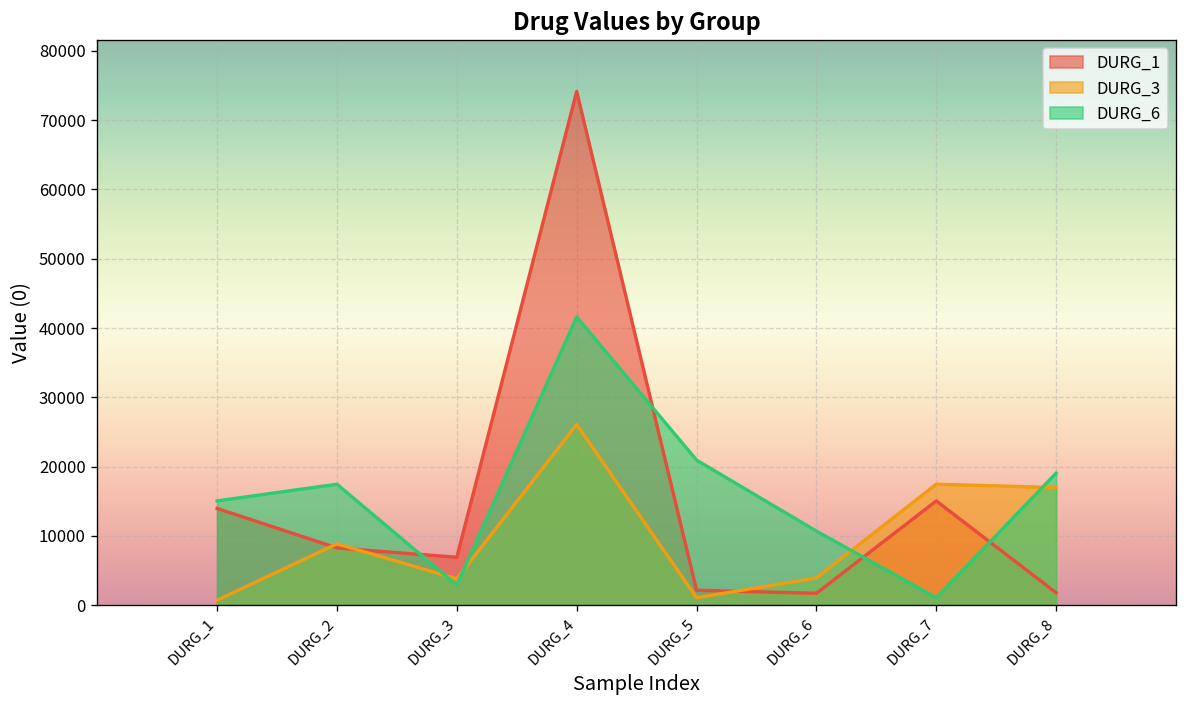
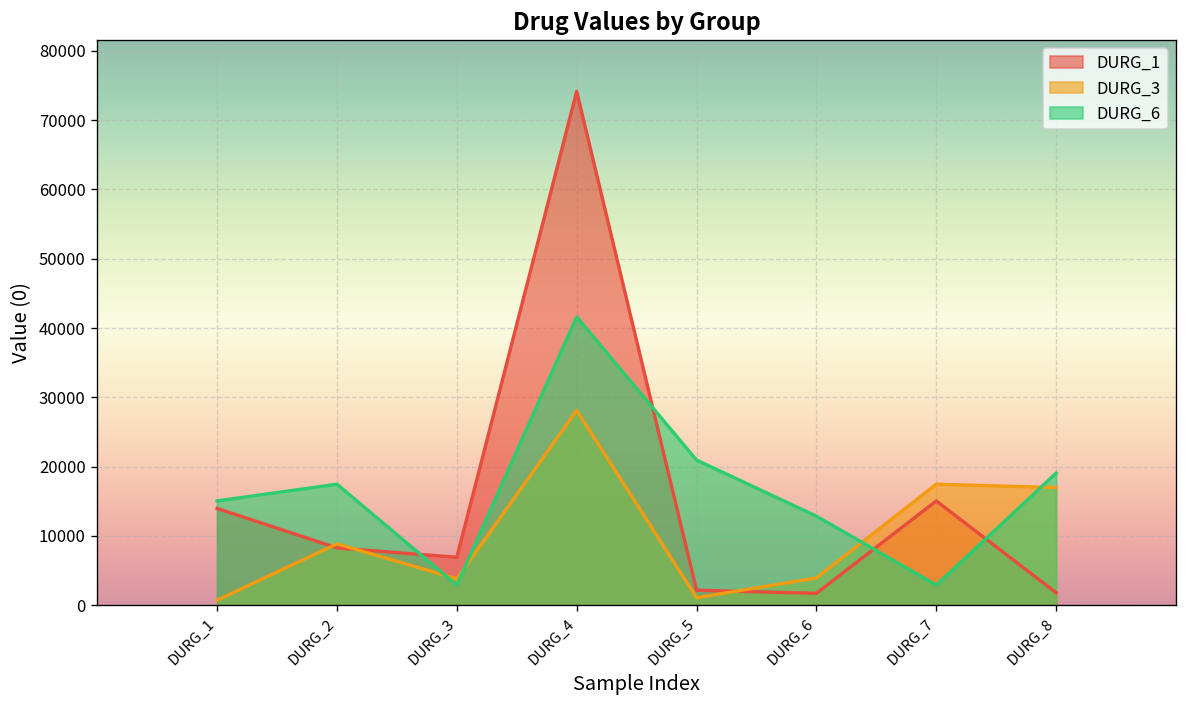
  {
    "DURG_1": {
      "DURG_1": 14000,
      "DURG_2": 8000,
      "DURG_3": 7000,
      "DURG_4": 74000,
      "DURG_5": 2000,
      "DURG_6": 2000,
      "DURG_7": 15000,
      "DURG_8": 2000
    },
    "DURG_3": {
      "DURG_1": 1000,
      "DURG_2": 9000,
      "DURG_3": 4000,
-     "DURG_4": 26000,
+     "DURG_4": 28000,
      "DURG_5": 1000,
      "DURG_6": 4000,
      "DURG_7": 17000,
      "DURG_8": 17000
    },
    "DURG_6": {
      "DURG_1": 15000,
      "DURG_2": 17000,
      "DURG_3": 3000,
      "DURG_4": 42000,
      "DURG_5": 21000,
-     "DURG_6": 11000,
-     "DURG_7": 1000,
+     "DURG_6": 13000,
+     "DURG_7": 3000,
      "DURG_8": 19000
    }
  }
